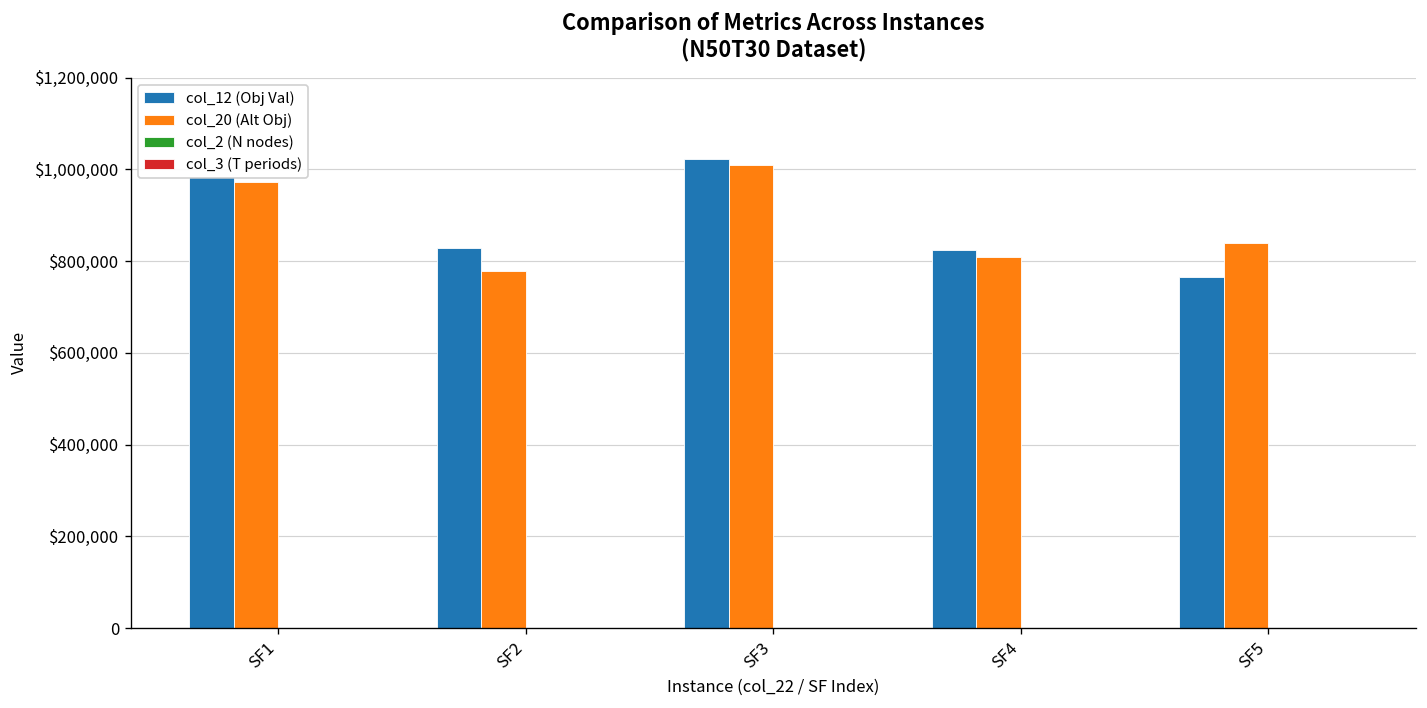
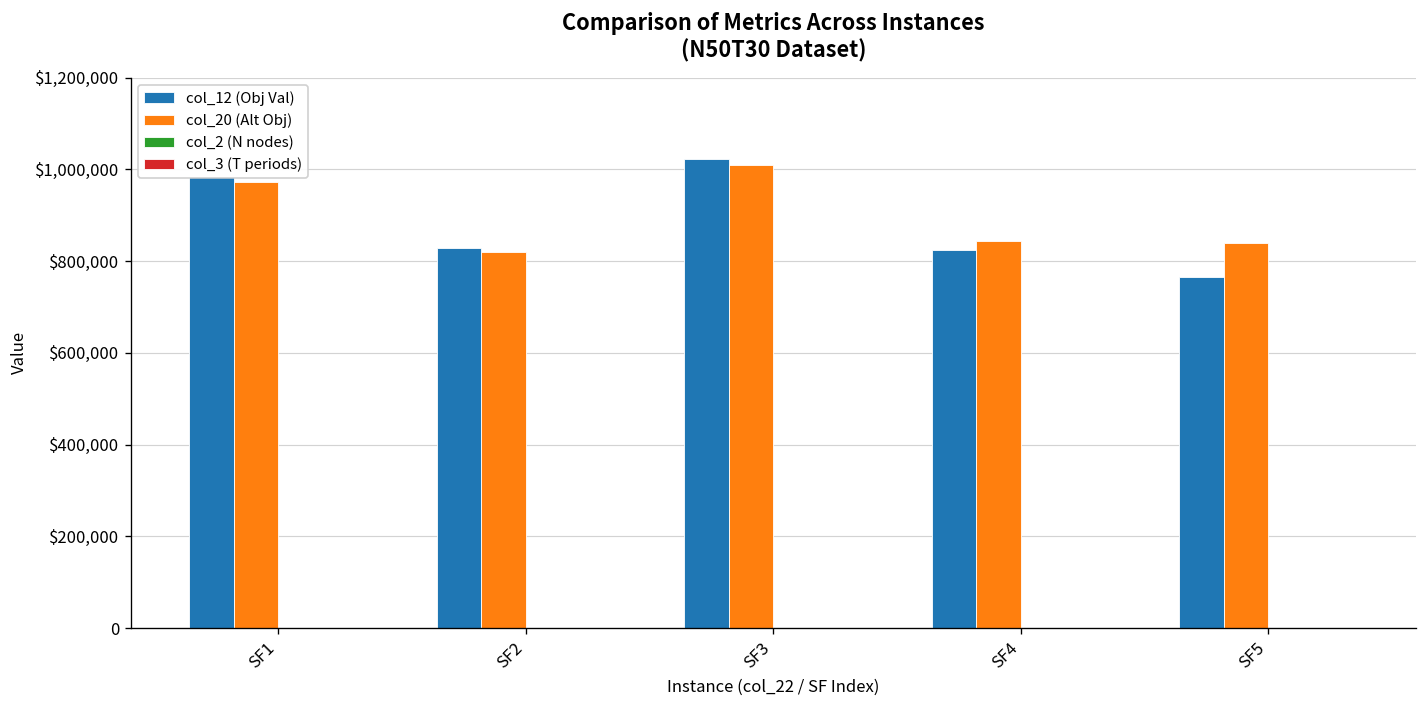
  {
    "col_12 (Obj Val)": {
      "SF2": "$830,000",
      "SF3": "$1,020,000",
      "SF4": "$820,000",
      "SF5": "$770,000"
    },
    "col_20 (Alt Obj)": {
-     "SF2": "$780,000",
+     "SF2": "$820,000",
      "SF3": "$1,010,000",
-     "SF4": "$810,000",
+     "SF4": "$840,000",
      "SF5": "$840,000"
    }
  }
